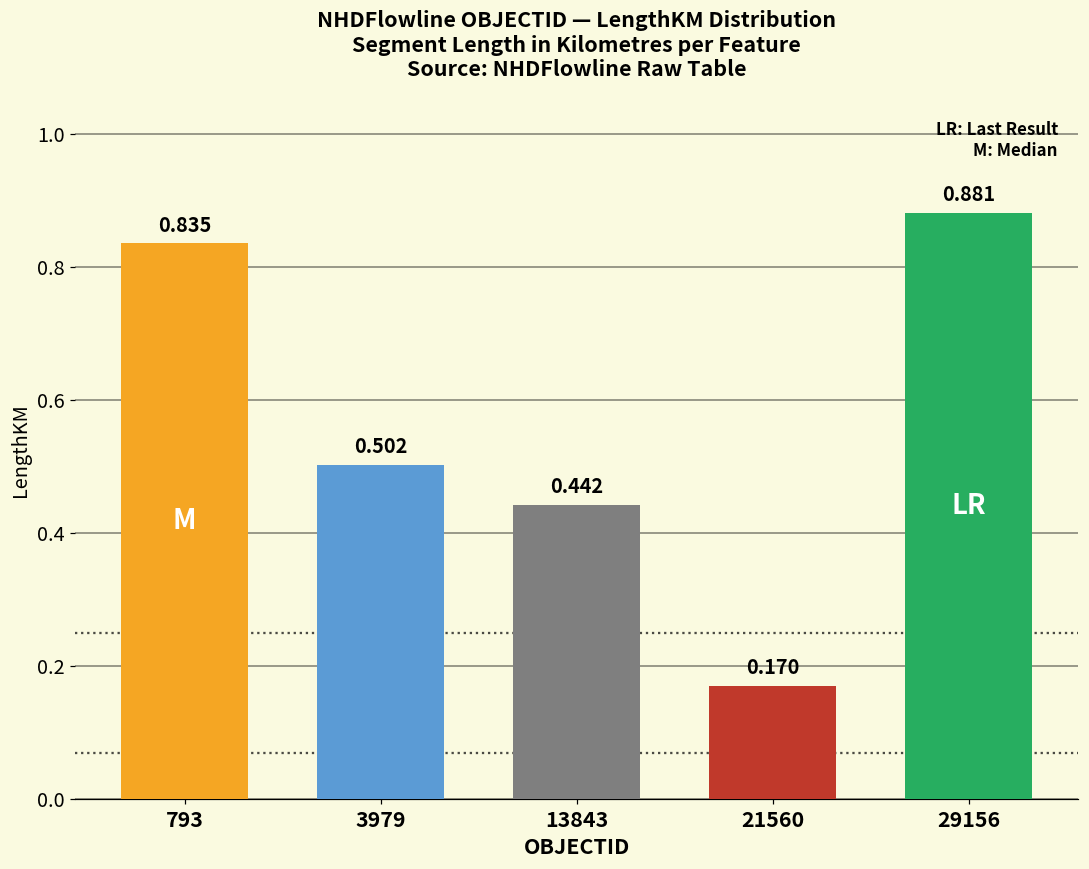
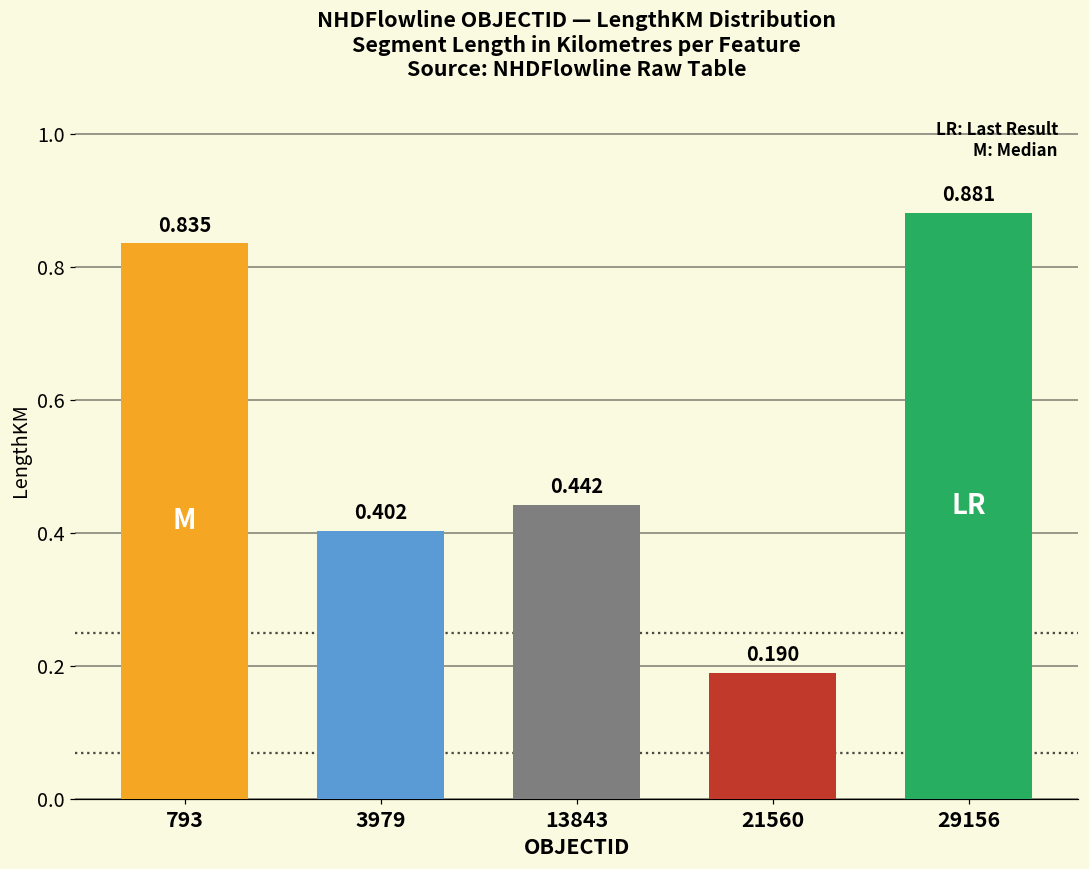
  {
    "793": 0.835,
-   "3979": 0.502,
+   "3979": 0.402,
    "13843": 0.442,
-   "21560": 0.170,
+   "21560": 0.190,
    "29156": 0.881
  }
